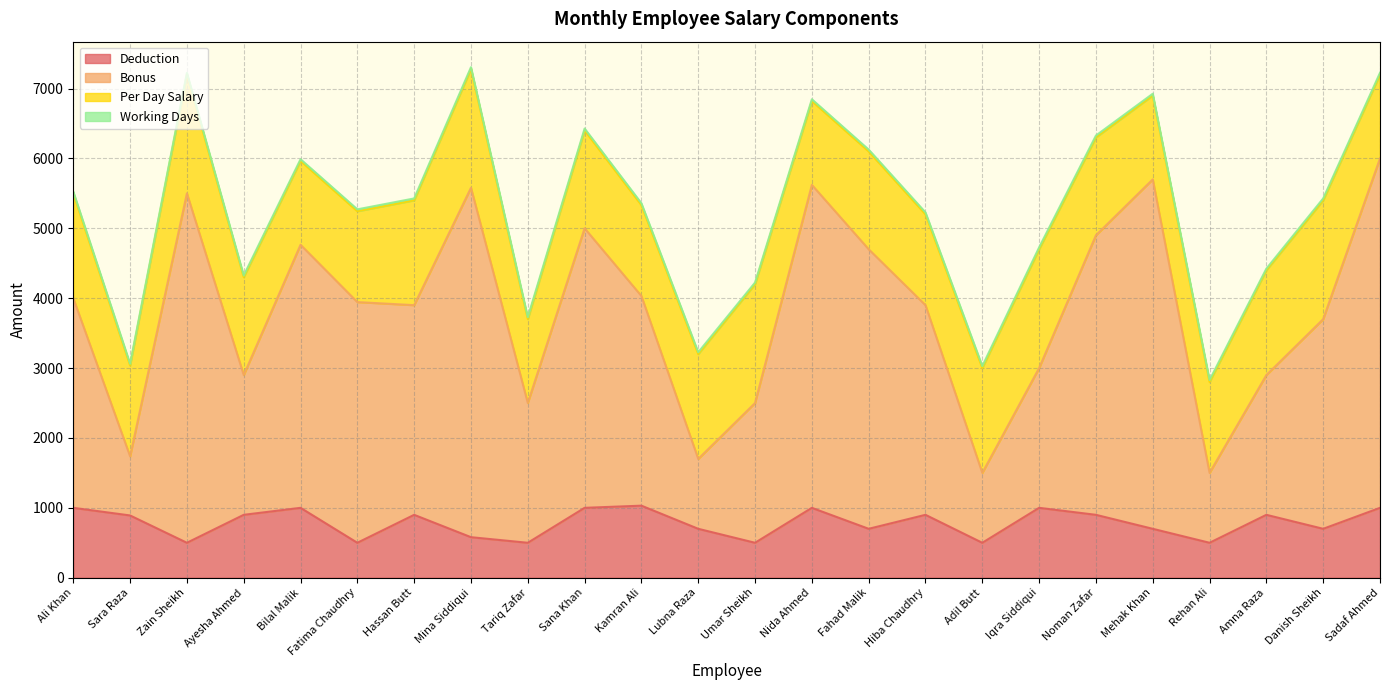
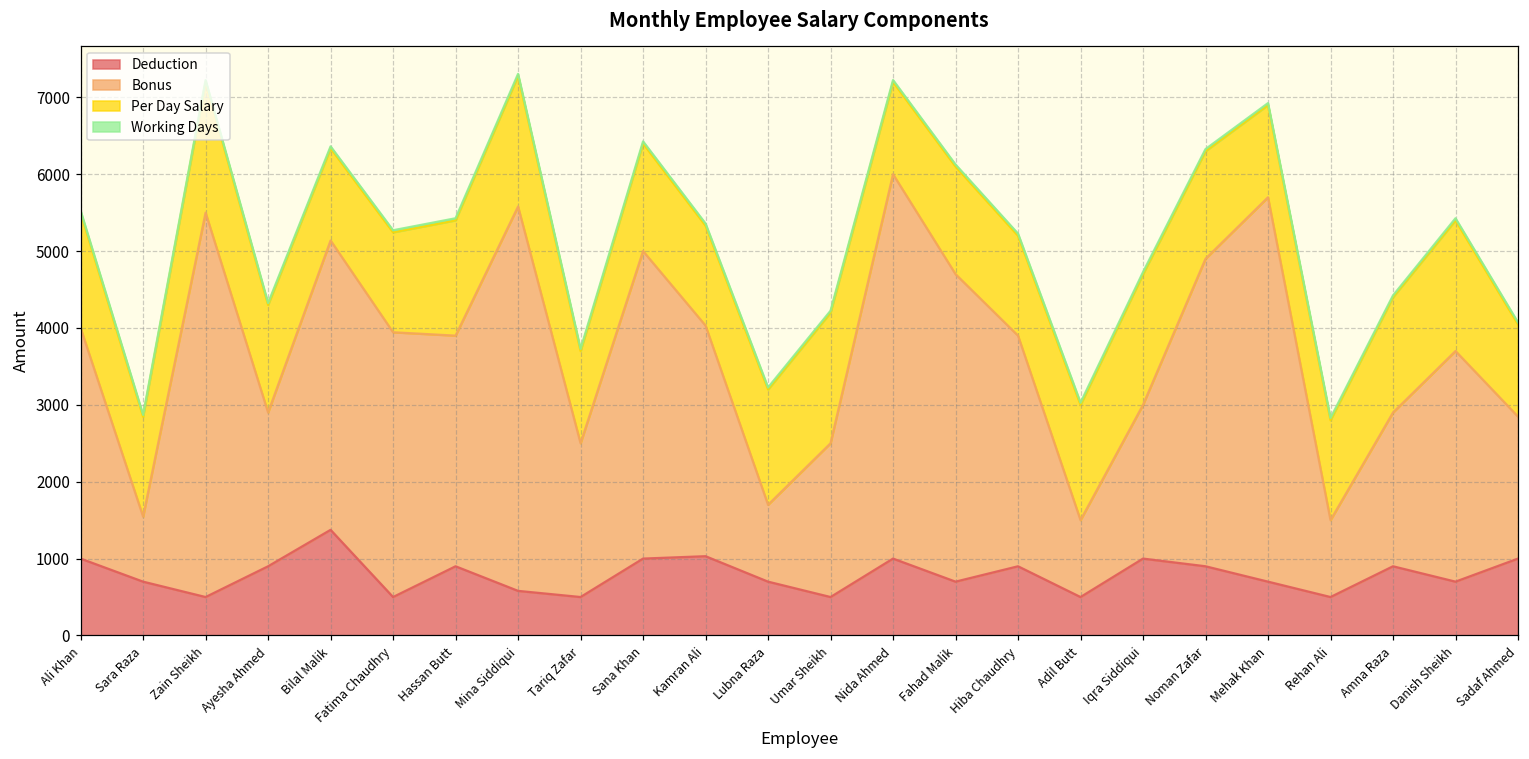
  {
    "Deduction": {
      "Ali Khan": 1000,
-     "Sara Raza": 900,
+     "Sara Raza": 700,
      "Zain Sheikh": 500,
      "Ayesha Ahmed": 900,
-     "Bilal Malik": 1000,
+     "Bilal Malik": 1400,
      "Fatima Chaudhry": 500,
      "Hassan Butt": 900,
      "Mina Siddiqui": 600,
      "Tariq Zafar": 500,
      "Sana Khan": 1000,
      "Kamran Ali": 1000,
      "Lubna Raza": 700,
      "Umar Sheikh": 500,
      "Nida Ahmed": 1000,
      "Fahad Malik": 700,
      "Hiba Chaudhry": 900,
      "Adil Butt": 500,
      "Iqra Siddiqui": 1000,
      "Noman Zafar": 900,
      "Mehak Khan": 700,
      "Rehan Ali": 500,
      "Amna Raza": 900,
      "Danish Sheikh": 700,
      "Sadaf Ahmed": 1000
    },
    "Bonus": {
      "Ali Khan": 3000,
      "Sara Raza": 800,
      "Zain Sheikh": 5000,
      "Ayesha Ahmed": 2000,
      "Bilal Malik": 3800,
      "Fatima Chaudhry": 3400,
      "Hassan Butt": 3000,
      "Mina Siddiqui": 5000,
      "Tariq Zafar": 2000,
      "Sana Khan": 4000,
      "Kamran Ali": 3000,
      "Lubna Raza": 1000,
      "Umar Sheikh": 2000,
-     "Nida Ahmed": 4600,
+     "Nida Ahmed": 5000,
      "Fahad Malik": 4000,
      "Hiba Chaudhry": 3000,
      "Adil Butt": 1000,
      "Iqra Siddiqui": 2000,
      "Noman Zafar": 4000,
      "Mehak Khan": 5000,
      "Rehan Ali": 1000,
      "Amna Raza": 2000,
      "Danish Sheikh": 3000,
-     "Sadaf Ahmed": 5000
+     "Sadaf Ahmed": 1800
    }
  }
